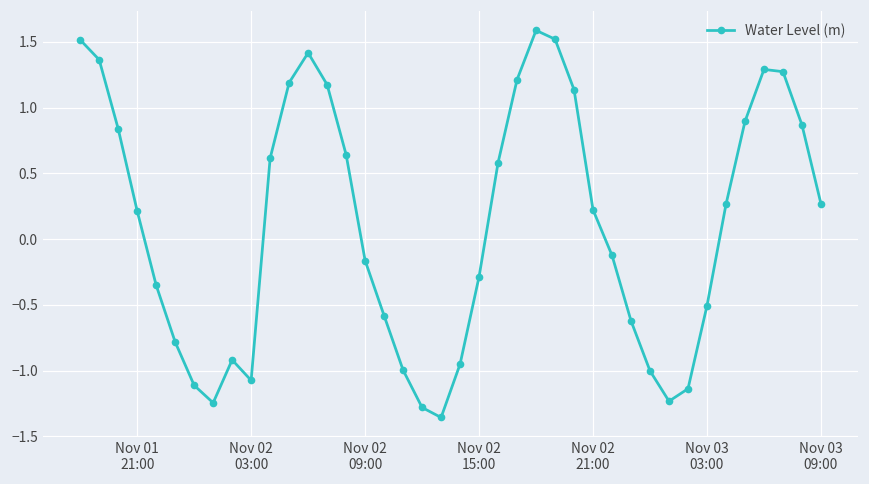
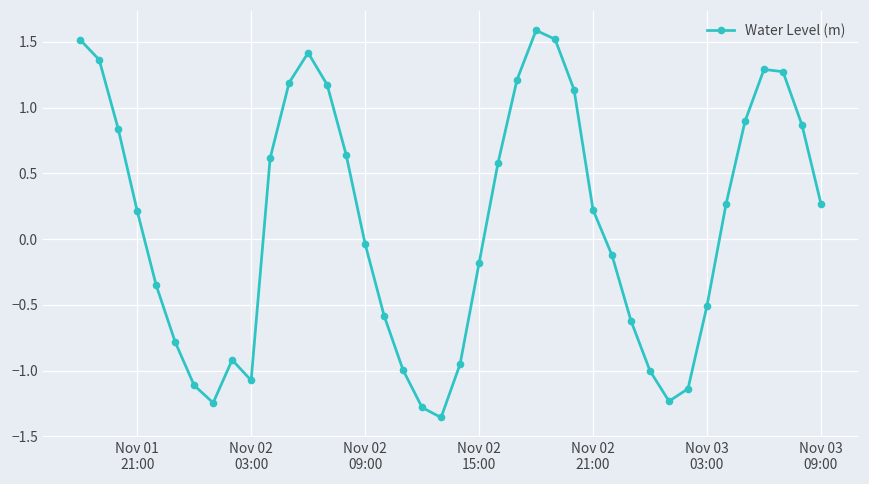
  {
    "Nov 01 21:00": 0.21,
    "Nov 02 03:00": -1.07,
-   "Nov 02 09:00": -0.16,
-   "Nov 02 15:00": -0.29,
+   "Nov 02 09:00": -0.04,
+   "Nov 02 15:00": -0.18,
    "Nov 02 21:00": 0.22,
    "Nov 03 03:00": -0.51,
    "Nov 03 09:00": 0.27
  }
